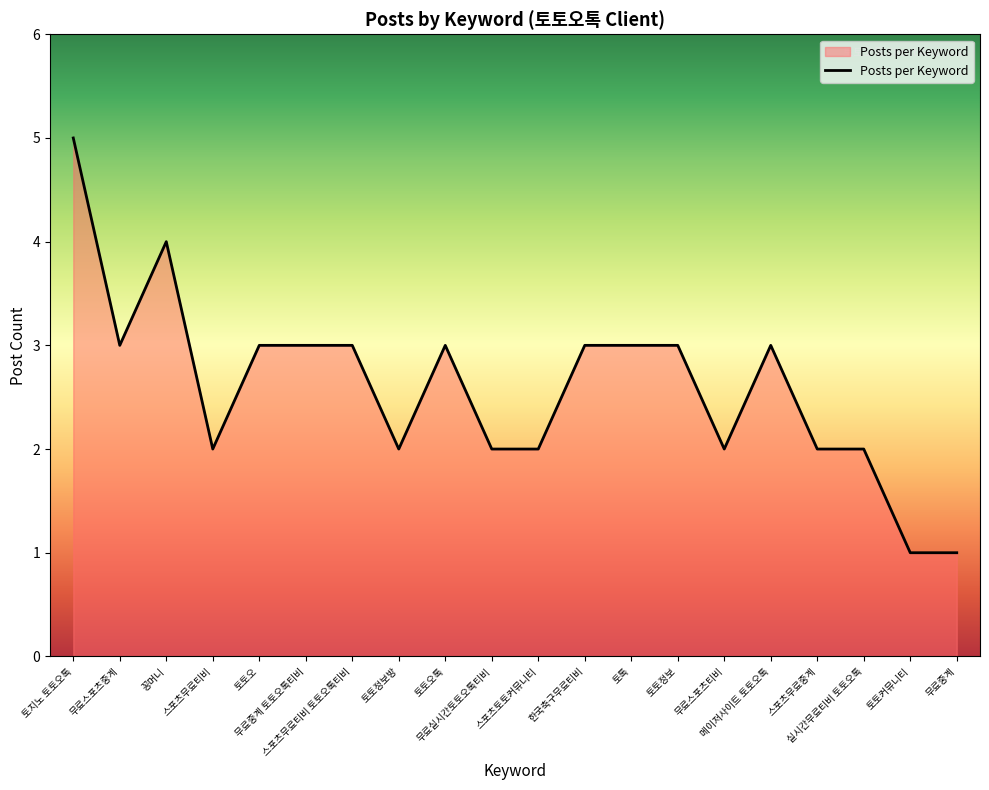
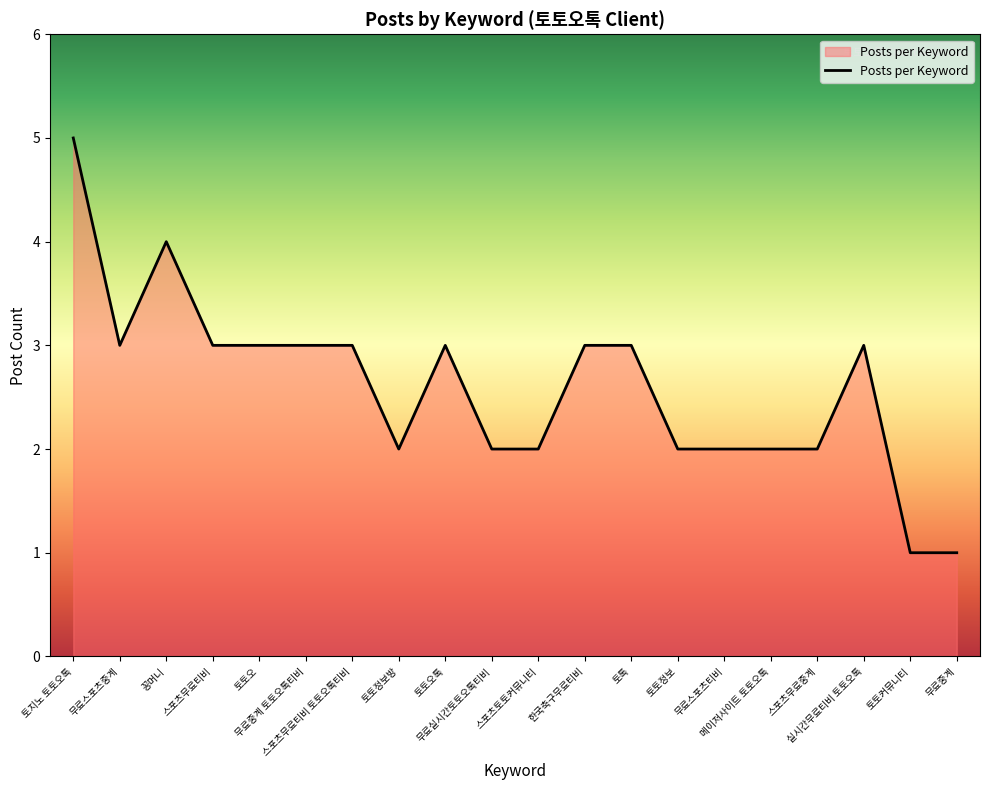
  {
    "토지노 토토오톡": 5,
    "무료스포츠중계": 3,
    "꽁머니": 4,
-   "스포츠무료티비": 2,
+   "스포츠무료티비": 3,
    "토토오": 3,
    "무료중계 토토오톡티비": 3,
    "스포츠무료티비 토토오톡티비": 3,
    "토토정보방": 2,
    "토토오톡": 3,
    "무료실시간토토오톡티비": 2,
    "스포츠토토커뮤니티": 2,
    "한국축구무료티비": 3,
    "토톡": 3,
-   "토토정보": 3,
+   "토토정보": 2,
    "무료스포츠티비": 2,
-   "메이저사이트 토토오톡": 3,
+   "메이저사이트 토토오톡": 2,
    "스포츠무료중계": 2,
-   "실시간무료티비 토토오톡": 2,
+   "실시간무료티비 토토오톡": 3,
    "토토커뮤니티": 1,
    "무료중계": 1
  }
